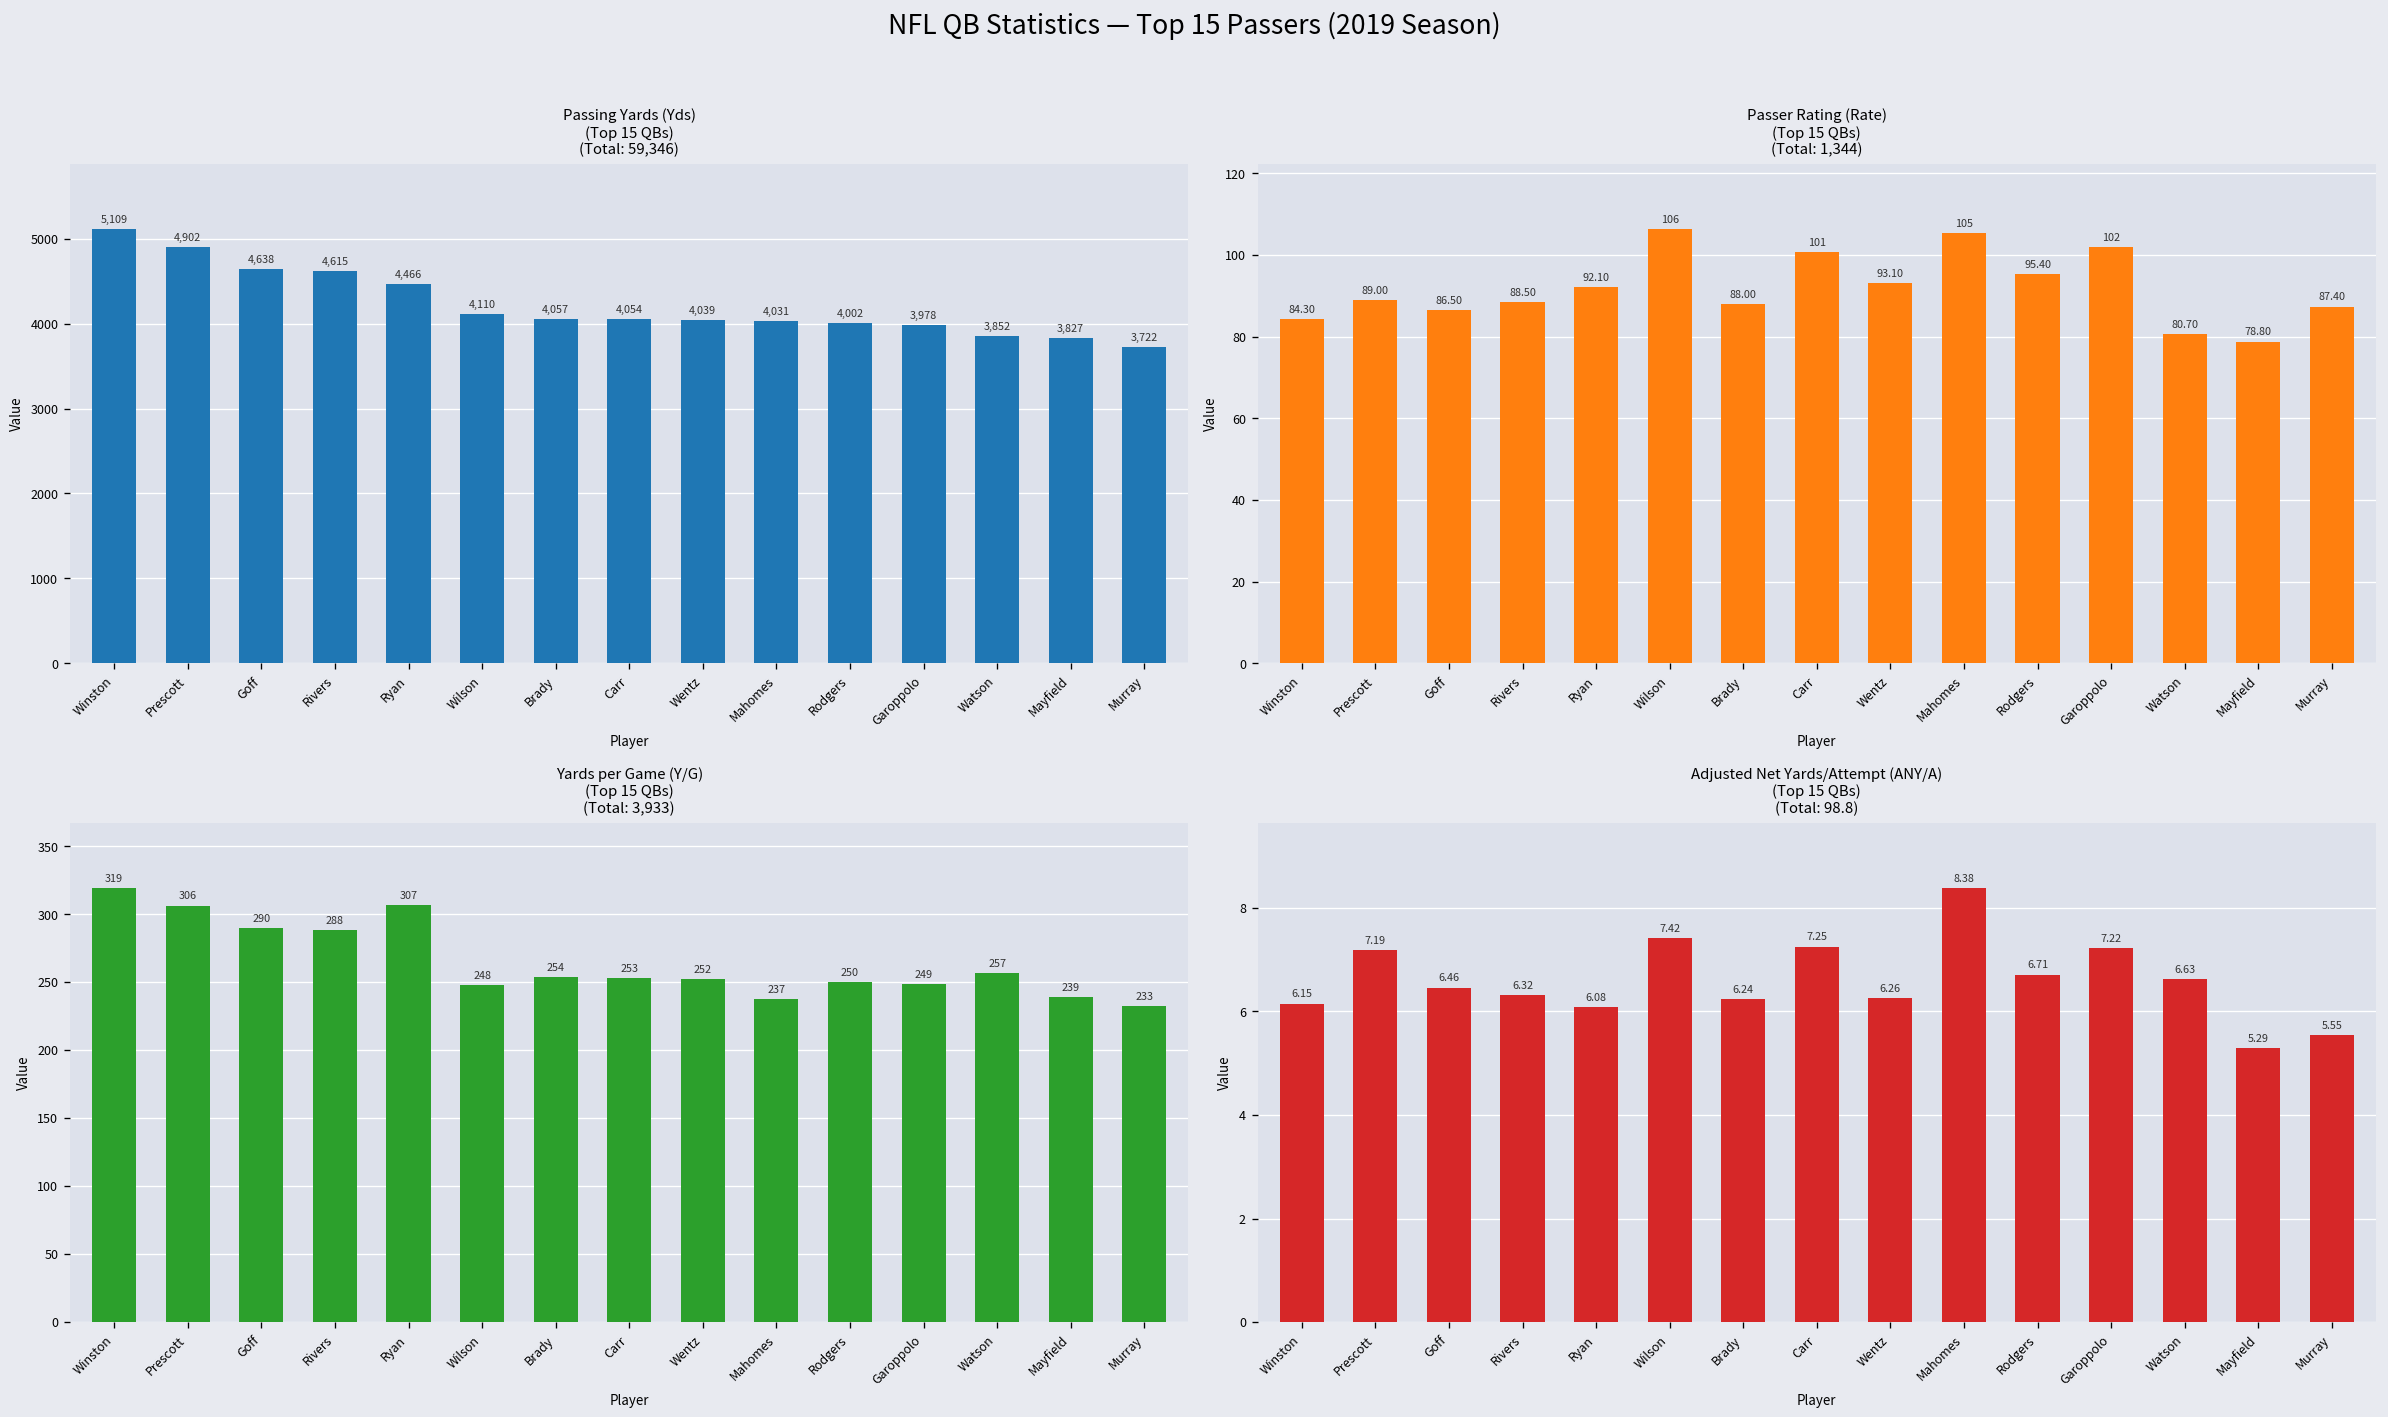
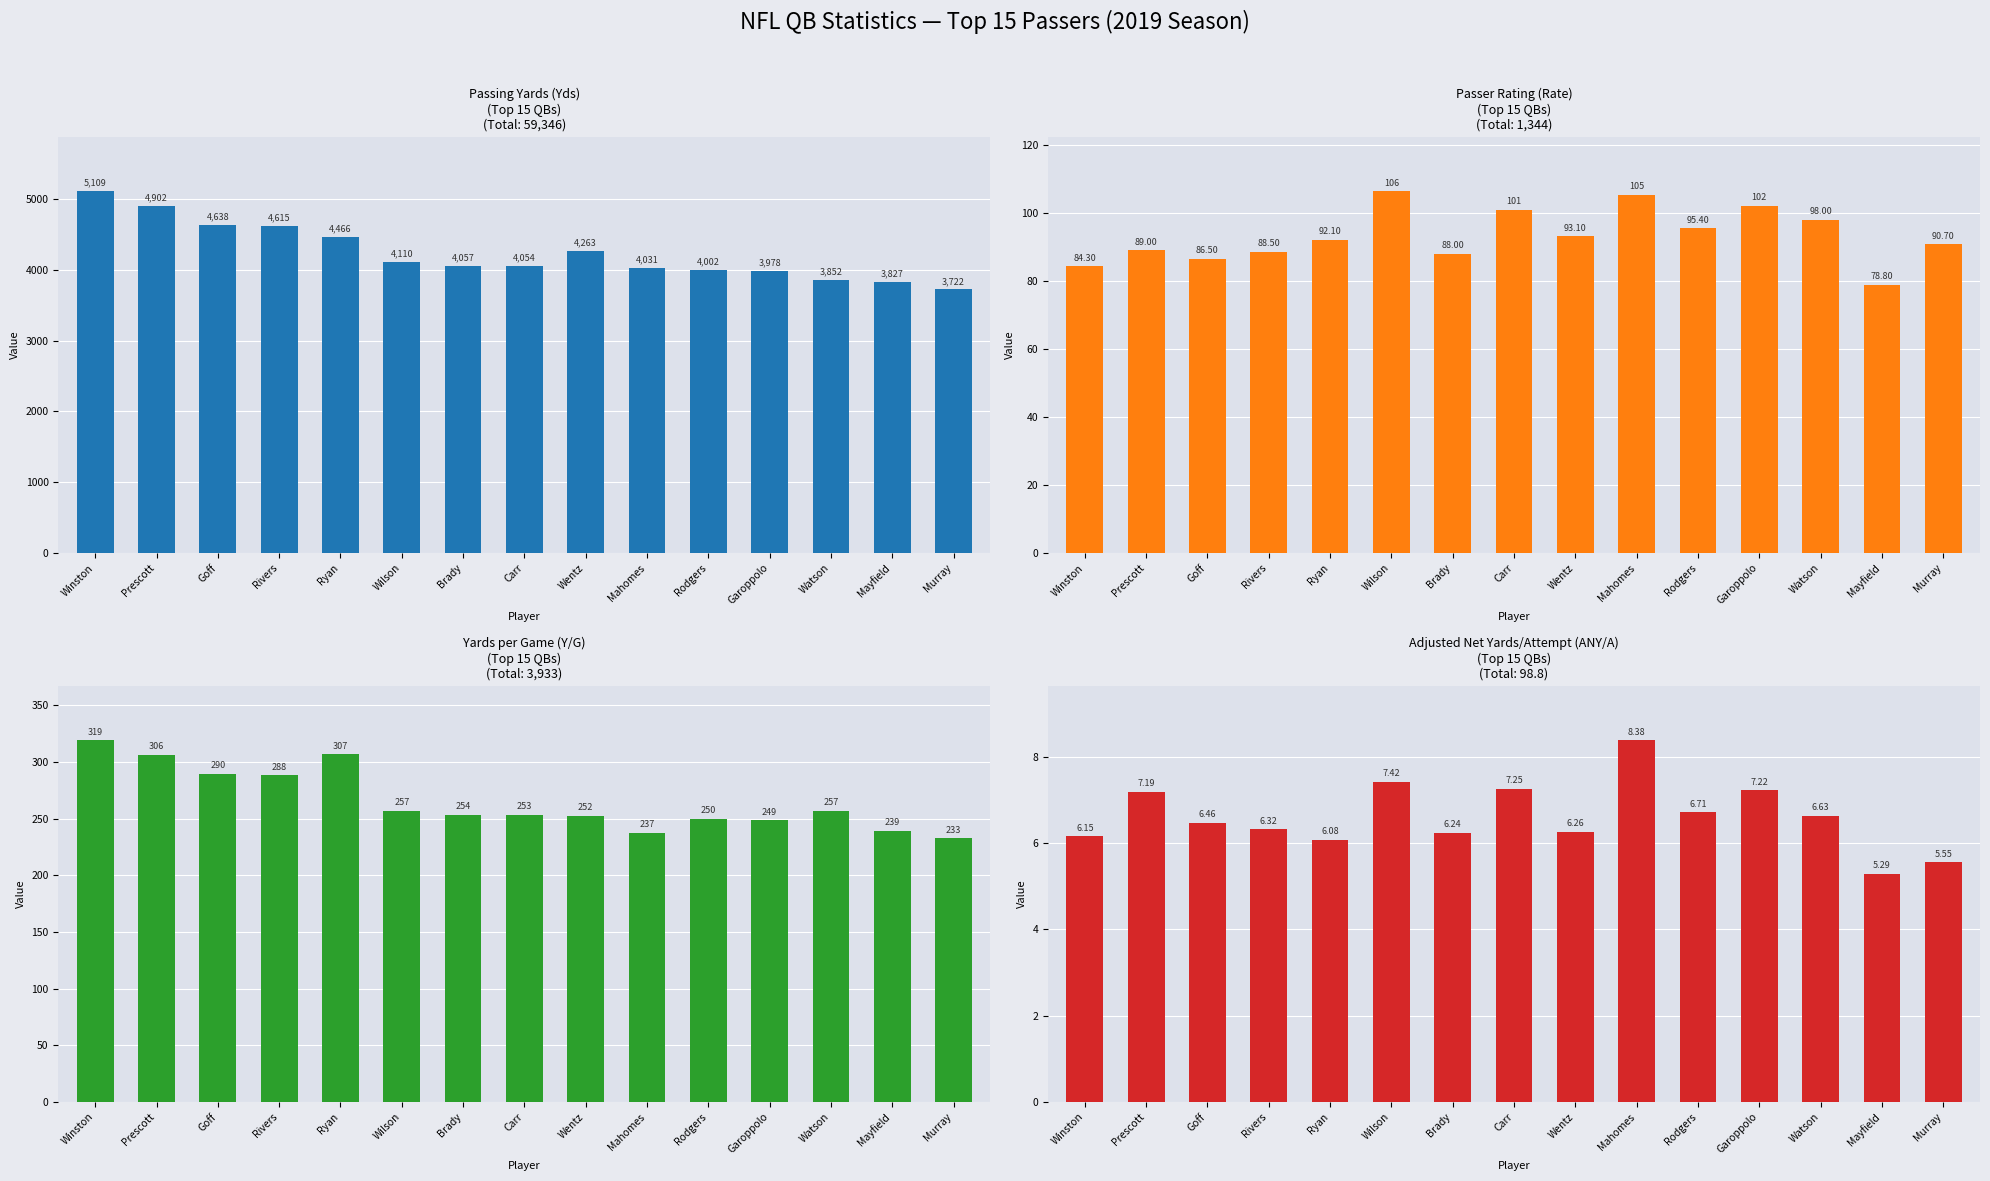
  {
    "Passing Yards (Yds) (Top 15 QBs) (Total: 59,346)": {
      "Winston": "5,109",
      "Prescott": "4,902",
      "Goff": "4,638",
      "Rivers": "4,615",
      "Ryan": "4,466",
      "Wilson": "4,110",
      "Brady": "4,057",
      "Carr": "4,054",
-     "Wentz": "4,039",
+     "Wentz": "4,263",
      "Mahomes": "4,031",
      "Rodgers": "4,002",
      "Garoppolo": "3,978",
      "Watson": "3,852",
      "Mayfield": "3,827",
      "Murray": "3,722"
    },
    "Passer Rating (Rate) (Top 15 QBs) (Total: 1,344)": {
      "Winston": "84.30",
      "Prescott": "89.00",
      "Goff": "86.50",
      "Rivers": "88.50",
      "Ryan": "92.10",
      "Wilson": "106",
      "Brady": "88.00",
      "Carr": "101",
      "Wentz": "93.10",
      "Mahomes": "105",
      "Rodgers": "95.40",
      "Garoppolo": "102",
-     "Watson": "80.70",
+     "Watson": "98.00",
      "Mayfield": "78.80",
-     "Murray": "87.40"
+     "Murray": "90.70"
    },
    "Yards per Game (Y/G) (Top 15 QBs) (Total: 3,933)": {
      "Winston": "319",
      "Prescott": "306",
      "Goff": "290",
      "Rivers": "288",
      "Ryan": "307",
-     "Wilson": "248",
+     "Wilson": "257",
      "Brady": "254",
      "Carr": "253",
      "Wentz": "252",
      "Mahomes": "237",
      "Rodgers": "250",
      "Garoppolo": "249",
      "Watson": "257",
      "Mayfield": "239",
      "Murray": "233"
    },
    "Adjusted Net Yards/Attempt (ANY/A) (Top 15 QBs) (Total: 98.8)": {
      "Winston": "6.15",
      "Prescott": "7.19",
      "Goff": "6.46",
      "Rivers": "6.32",
      "Ryan": "6.08",
      "Wilson": "7.42",
      "Brady": "6.24",
      "Carr": "7.25",
      "Wentz": "6.26",
      "Mahomes": "8.38",
      "Rodgers": "6.71",
      "Garoppolo": "7.22",
      "Watson": "6.63",
      "Mayfield": "5.29",
      "Murray": "5.55"
    }
  }
